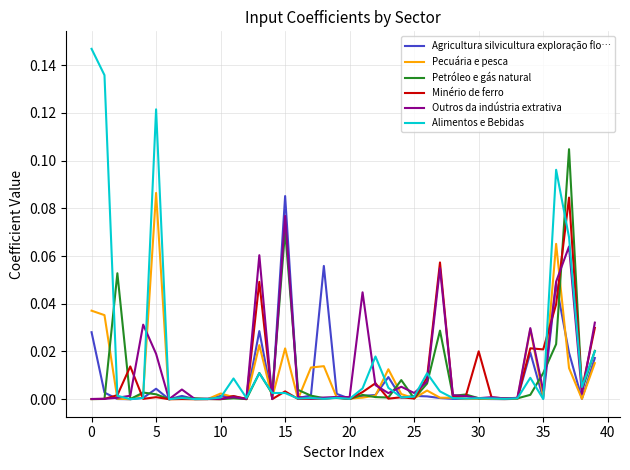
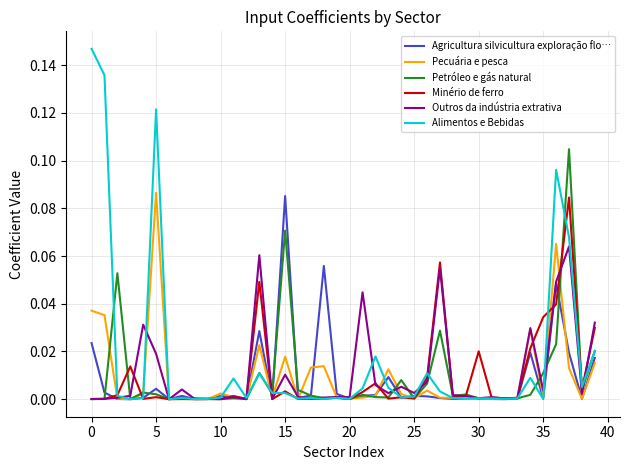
  {
    "Agricultura silvicultura exploração flo…": {
-     "0": 0.028,
+     "0": 0.024,
      "5": 0.004,
      "15": 0.085
    },
    "Pecuária e pesca": {
      "0": 0.037,
      "5": 0.086,
-     "15": 0.021
+     "15": 0.018
    },
    "Petróleo e gás natural": {
      "5": 0.002,
      "15": 0.071,
      "35": 0.011
    },
    "Minério de ferro": {
      "5": 0.001,
      "30": 0.020,
-     "35": 0.021
+     "35": 0.034
    },
    "Outros da indústria extrativa": {
      "5": 0.019,
-     "15": 0.077,
+     "15": 0.010,
      "25": 0.003,
      "35": 0.004
    },
    "Alimentos e Bebidas": {
      "0": 0.147,
      "5": 0.121
    }
  }
